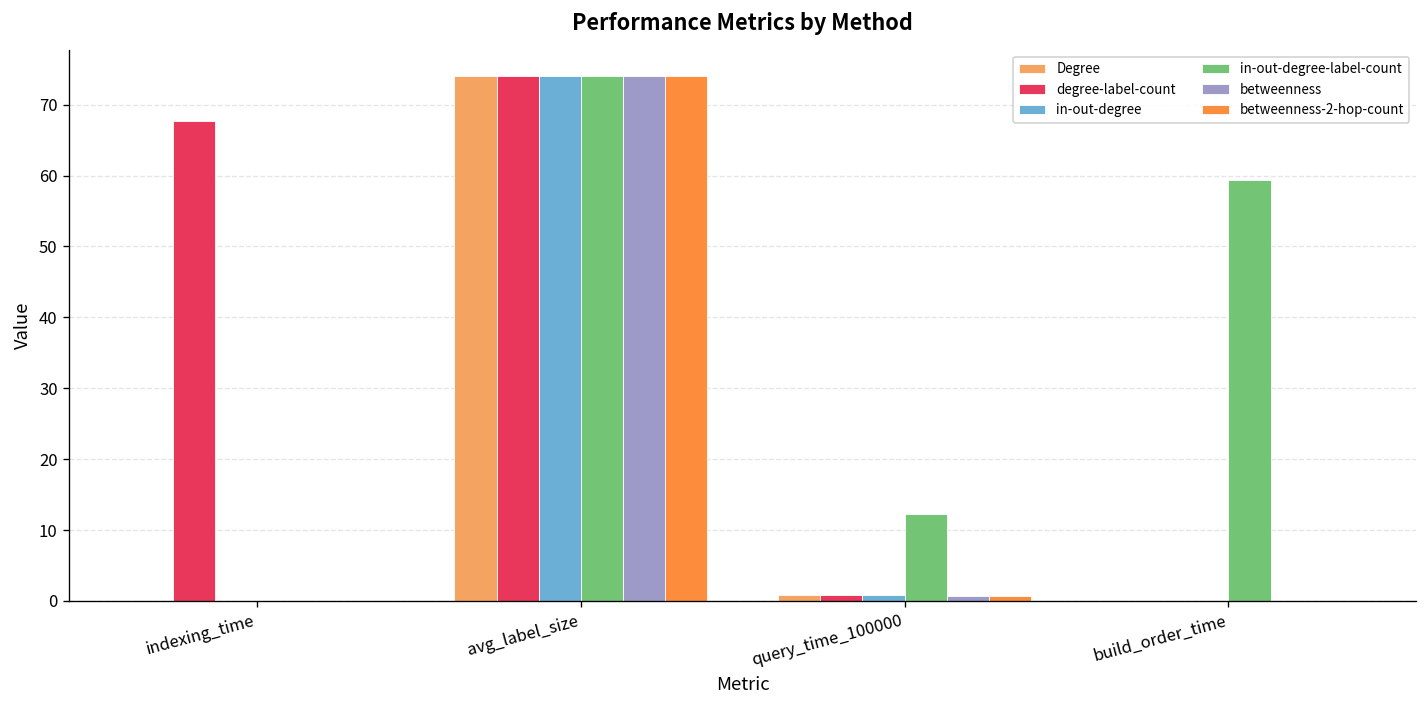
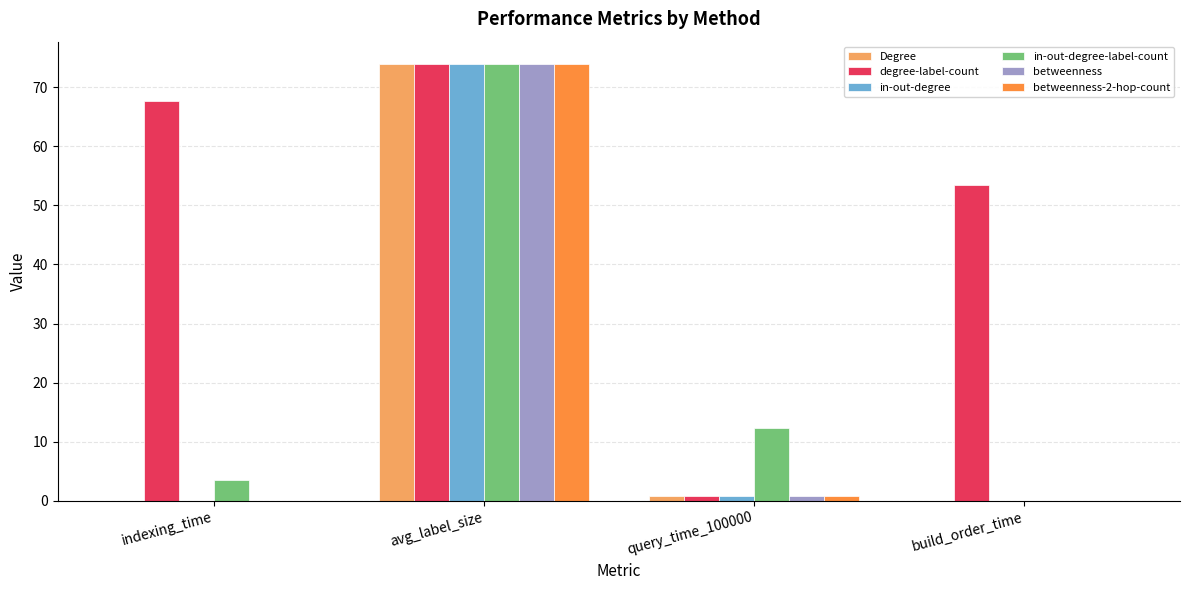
  {
    "degree-label-count": {
      "indexing_time": 68,
      "avg_label_size": 74,
      "query_time_100000": 1,
-     "build_order_time": 0
+     "build_order_time": 53
    },
    "in-out-degree-label-count": {
-     "indexing_time": 0,
+     "indexing_time": 3,
      "avg_label_size": 74,
      "query_time_100000": 12,
-     "build_order_time": 59
+     "build_order_time": 0
    }
  }
